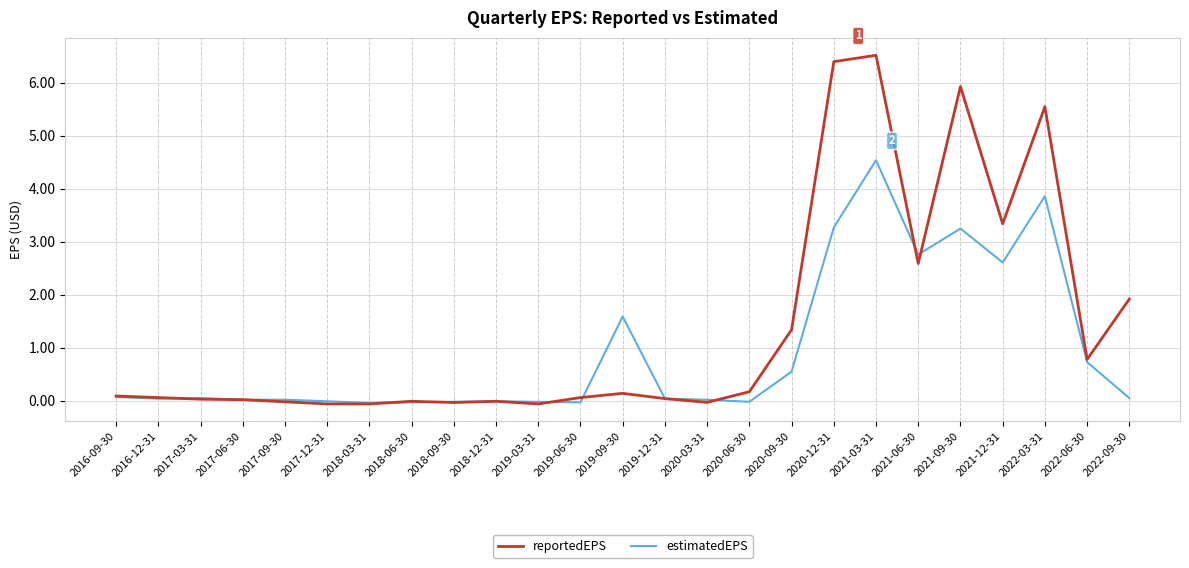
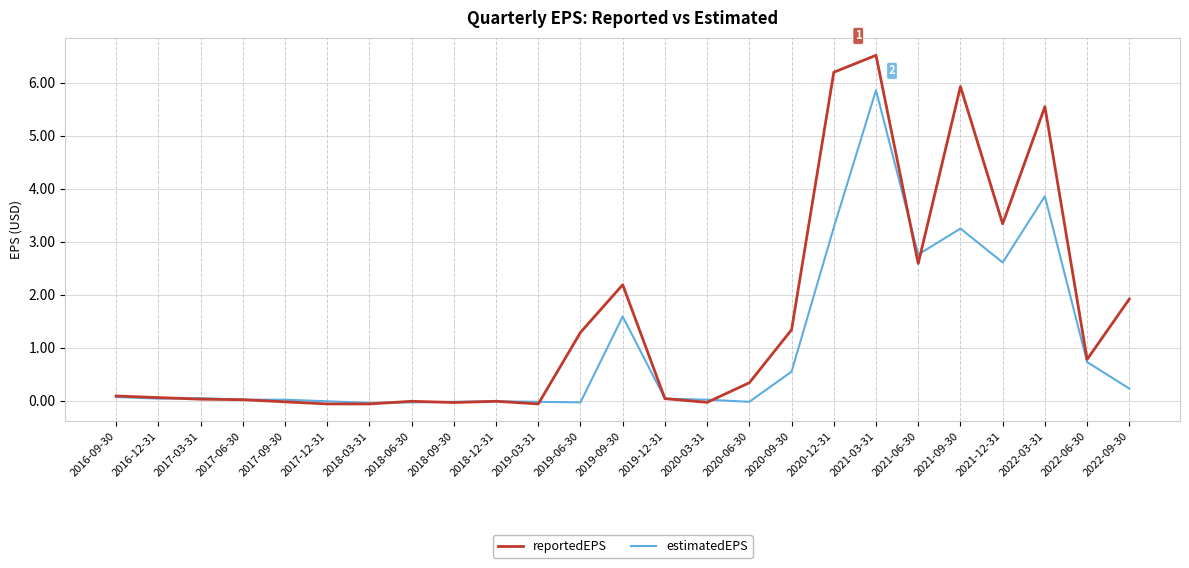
  {
    "reportedEPS": {
      "2017-12-31": -0.1,
-     "2019-06-30": 0.1,
-     "2019-09-30": 0.1,
+     "2019-06-30": 1.3,
+     "2019-09-30": 2.2,
      "2020-03-31": 0.0,
-     "2020-06-30": 0.2,
+     "2020-06-30": 0.3,
      "2020-09-30": 1.3,
-     "2020-12-31": 6.4,
+     "2020-12-31": 6.2,
      "2021-06-30": 2.6,
      "2021-09-30": 5.9,
      "2021-12-31": 3.3,
      "2022-03-31": 5.6,
      "2022-06-30": 0.8,
      "2022-09-30": 1.9
    },
    "estimatedEPS": {
      "2017-12-31": 0.0,
      "2019-06-30": 0.0,
      "2019-09-30": 1.6,
      "2020-03-31": 0.0,
      "2020-06-30": 0.0,
      "2020-09-30": 0.6,
      "2020-12-31": 3.3,
-     "2021-03-31": 4.5,
+     "2021-03-31": 5.9,
      "2021-06-30": 2.8,
      "2021-09-30": 3.3,
      "2021-12-31": 2.6,
      "2022-03-31": 3.9,
      "2022-06-30": 0.7,
-     "2022-09-30": 0.1
+     "2022-09-30": 0.2
    }
  }
